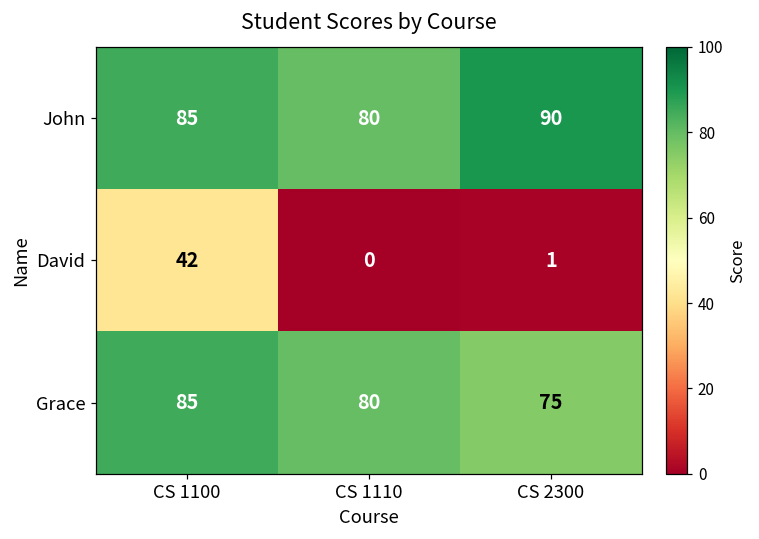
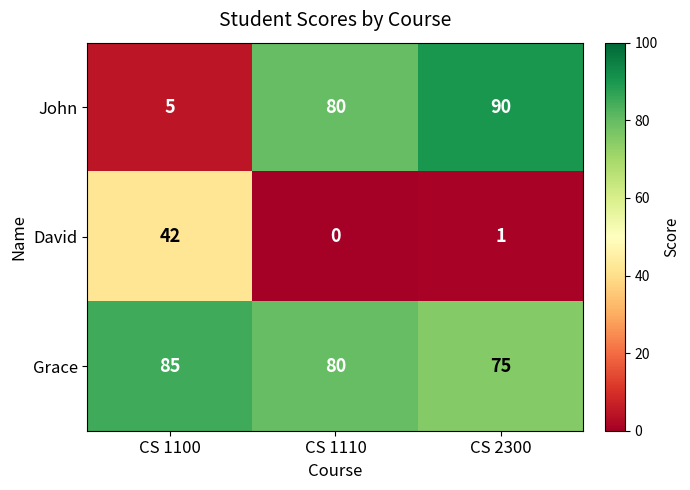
  {
    "John": {
-     "CS 1100": 85,
+     "CS 1100": 5,
      "CS 1110": 80,
      "CS 2300": 90
    },
    "David": {
      "CS 1100": 42,
      "CS 1110": 0,
      "CS 2300": 1
    },
    "Grace": {
      "CS 1100": 85,
      "CS 1110": 80,
      "CS 2300": 75
    }
  }
